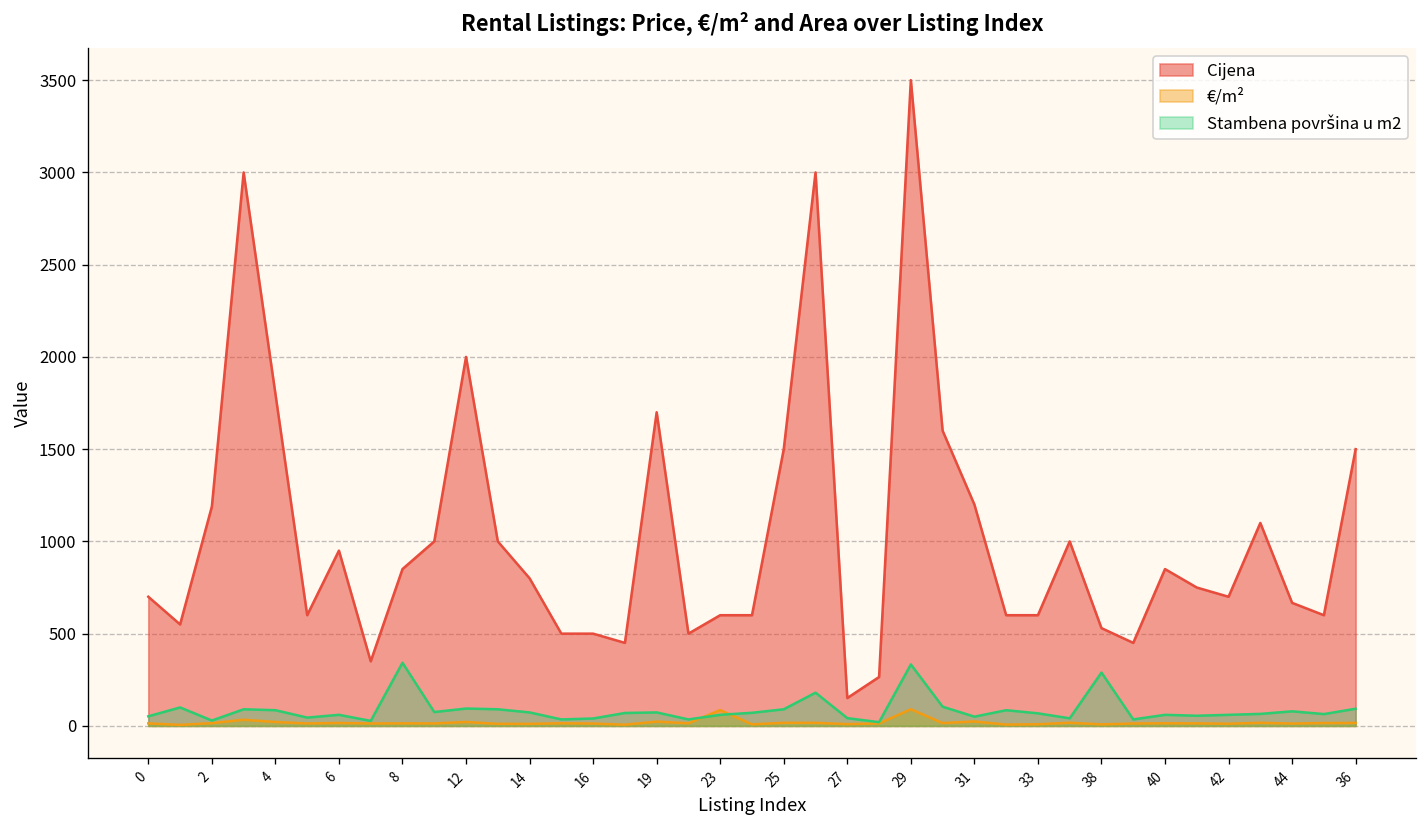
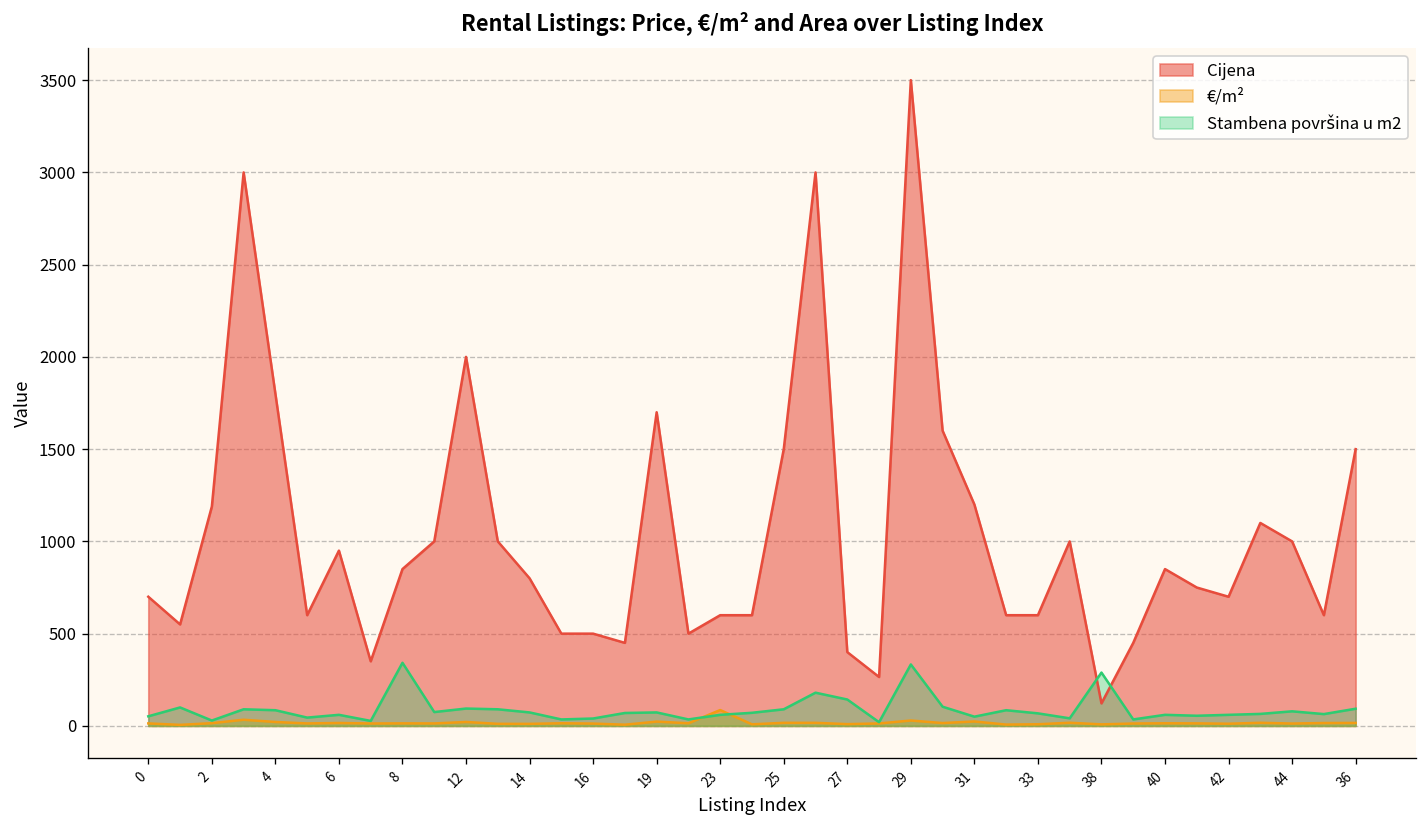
  {
    "Cijena": {
      "0": 700,
      "2": 1190,
      "4": 1800,
      "6": 950,
      "8": 850,
      "12": 2000,
      "14": 800,
      "16": 500,
      "19": 1700,
      "23": 600,
      "25": 1500,
-     "27": 150,
+     "27": 400,
      "29": 3500,
      "31": 1200,
      "33": 600,
-     "38": 530,
+     "38": 120,
      "40": 850,
      "42": 700,
-     "44": 670,
+     "44": 1000,
      "36": 1500
    },
    "€/m²": {
      "0": 10,
      "4": 20,
      "6": 20,
      "8": 10,
      "12": 20,
      "14": 10,
      "16": 10,
      "19": 20,
      "23": 90,
      "25": 20,
      "27": 10,
-     "29": 90,
+     "29": 30,
      "31": 20,
      "33": 10,
      "38": 10,
      "40": 10,
      "42": 10,
      "44": 10,
      "36": 20
    },
    "Stambena površina u m2": {
      "0": 50,
      "4": 90,
      "6": 60,
      "8": 340,
      "12": 90,
      "14": 70,
      "16": 40,
      "19": 70,
      "23": 60,
      "25": 90,
-     "27": 40,
+     "27": 140,
      "29": 330,
      "31": 50,
      "33": 70,
      "38": 290,
      "40": 60,
      "42": 60,
      "44": 80,
      "36": 90
    }
  }
